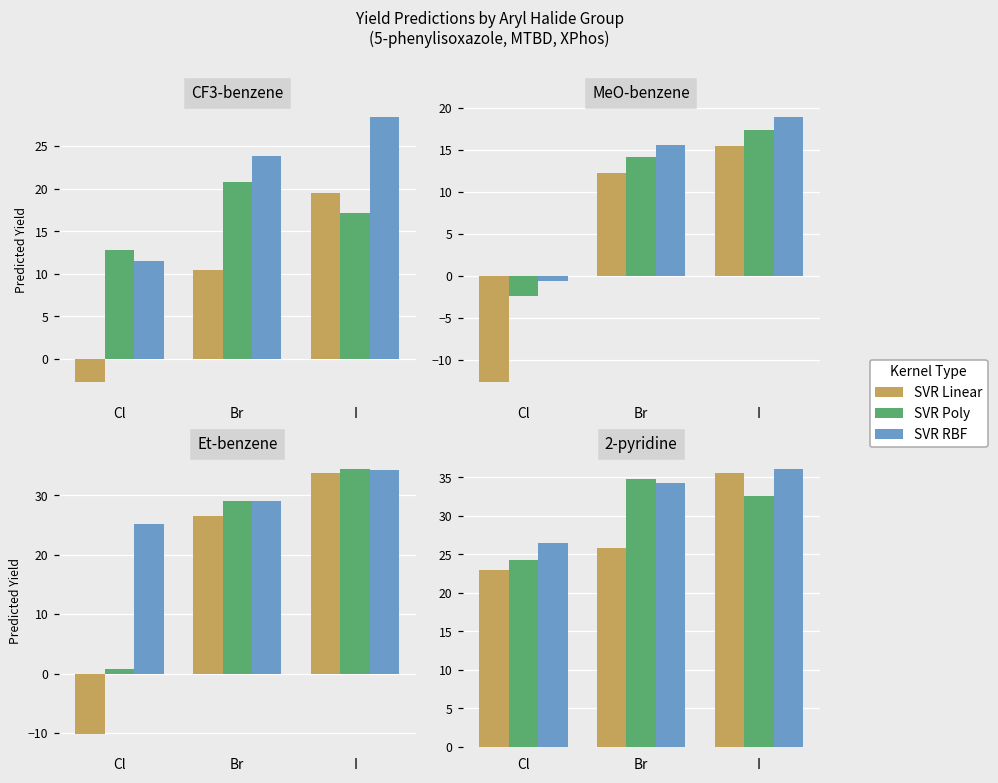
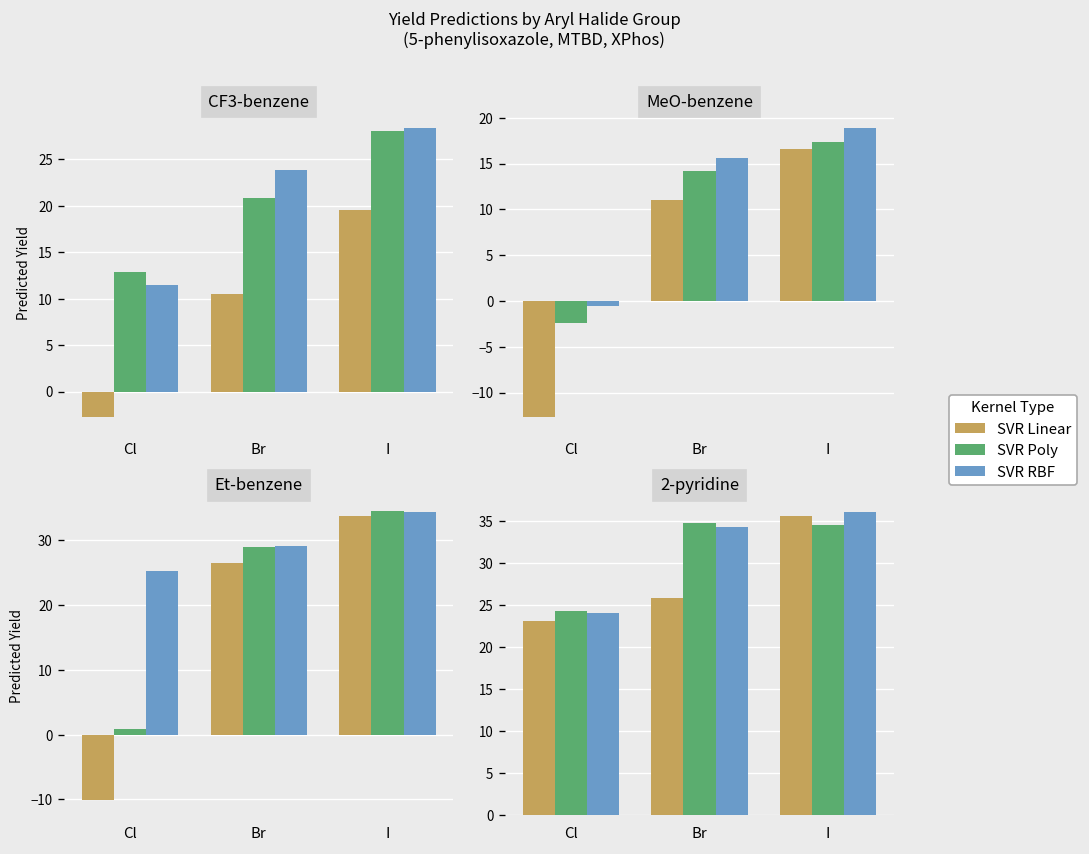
  {
    "CF3-benzene": {
      "SVR Linear": {
        "Cl": -3,
        "Br": 11,
        "I": 20
      },
      "SVR Poly": {
        "Cl": 13,
        "Br": 21,
-       "I": 17
+       "I": 28
      },
      "SVR RBF": {
        "Cl": 11,
        "Br": 24,
        "I": 28
      }
    },
    "MeO-benzene": {
      "SVR Linear": {
        "Cl": -13,
-       "Br": 12,
-       "I": 15
+       "Br": 11,
+       "I": 17
      },
      "SVR Poly": {
        "Cl": -2,
        "Br": 14,
        "I": 17
      },
      "SVR RBF": {
        "Cl": -1,
        "Br": 16,
        "I": 19
      }
    },
    "Et-benzene": {
      "SVR Linear": {
        "Cl": -10,
        "Br": 26,
        "I": 34
      },
      "SVR Poly": {
        "Cl": 1,
        "Br": 29,
        "I": 35
      },
      "SVR RBF": {
        "Cl": 25,
        "Br": 29,
        "I": 34
      }
    },
    "2-pyridine": {
      "SVR Linear": {
        "Cl": 23,
        "Br": 26,
        "I": 36
      },
      "SVR Poly": {
        "Cl": 24,
        "Br": 35,
-       "I": 33
+       "I": 35
      },
      "SVR RBF": {
-       "Cl": 26,
+       "Cl": 24,
        "Br": 34,
        "I": 36
      }
    }
  }
